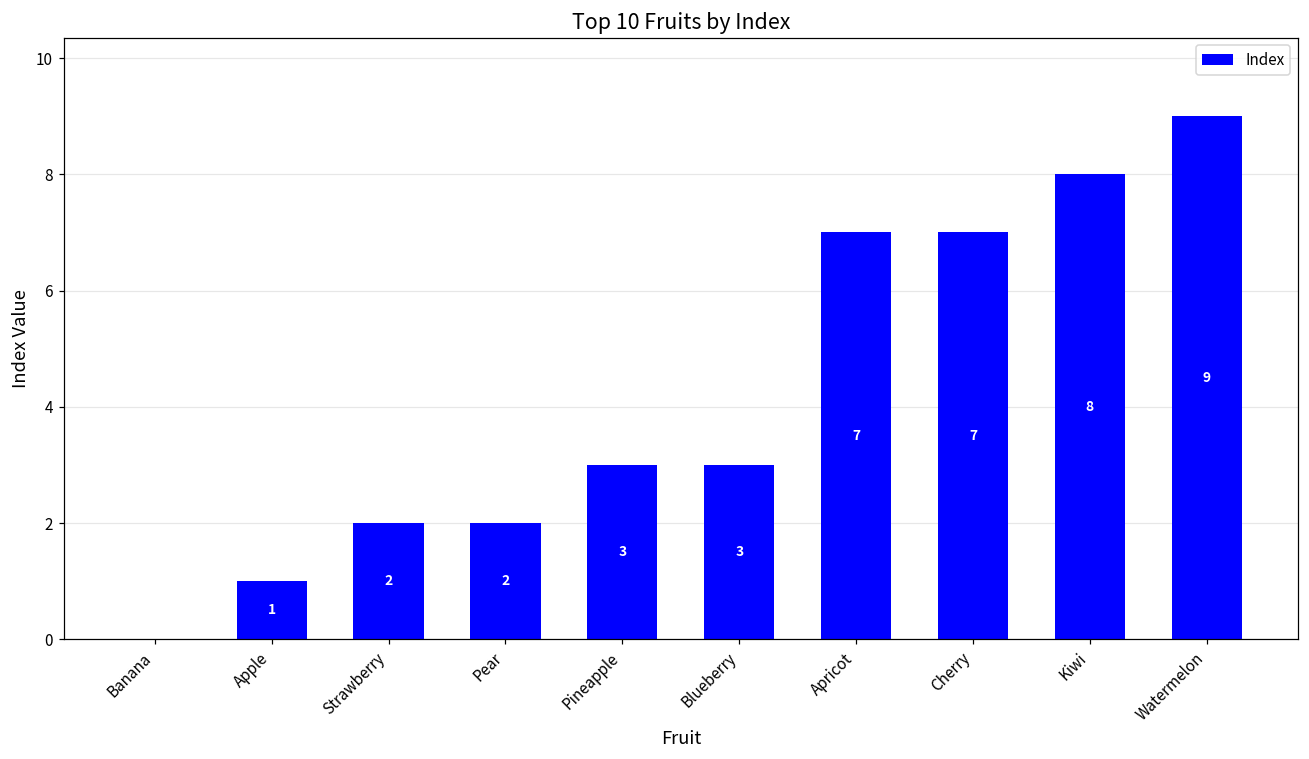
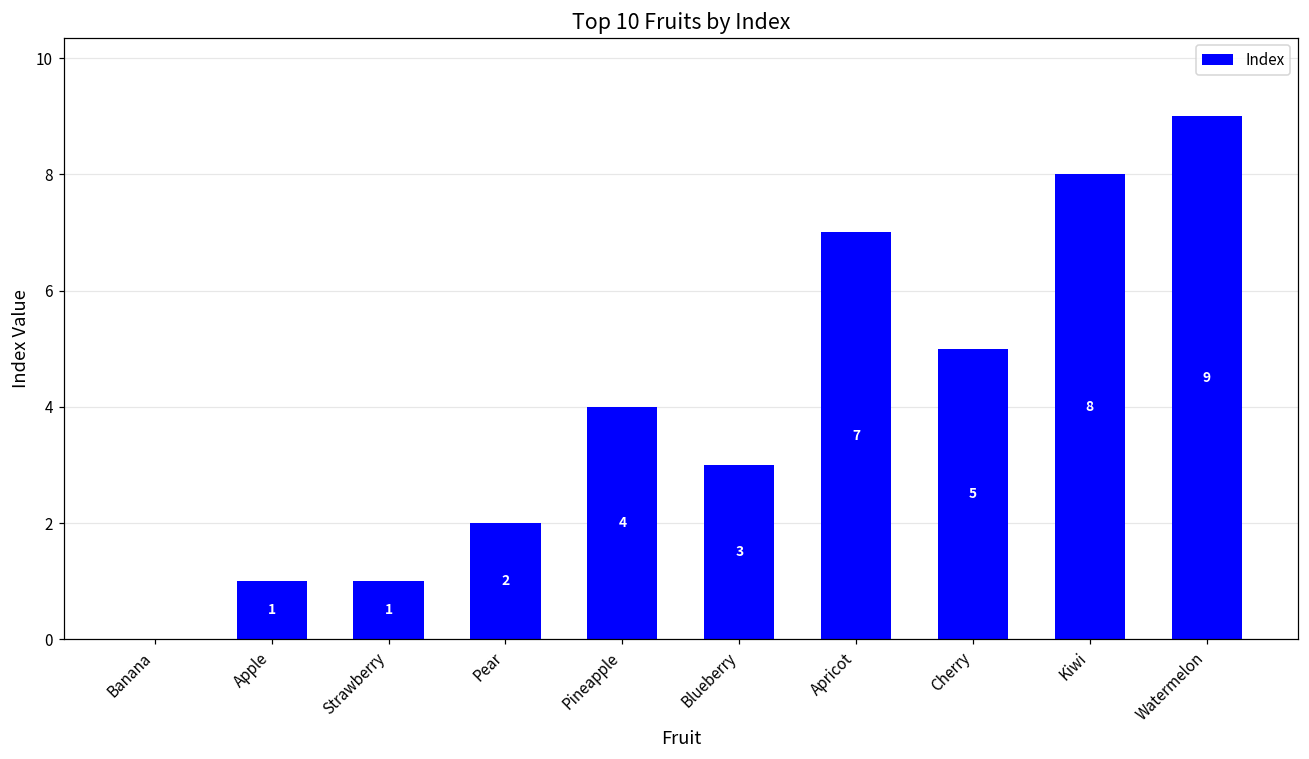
  {
    "Apple": 1,
-   "Strawberry": 2,
+   "Strawberry": 1,
    "Pear": 2,
-   "Pineapple": 3,
+   "Pineapple": 4,
    "Blueberry": 3,
    "Apricot": 7,
-   "Cherry": 7,
+   "Cherry": 5,
    "Kiwi": 8,
    "Watermelon": 9
  }
